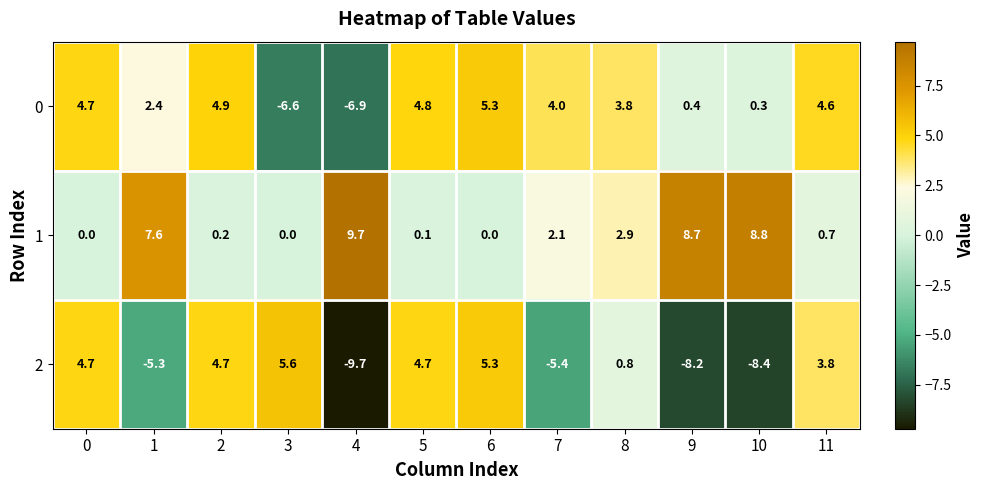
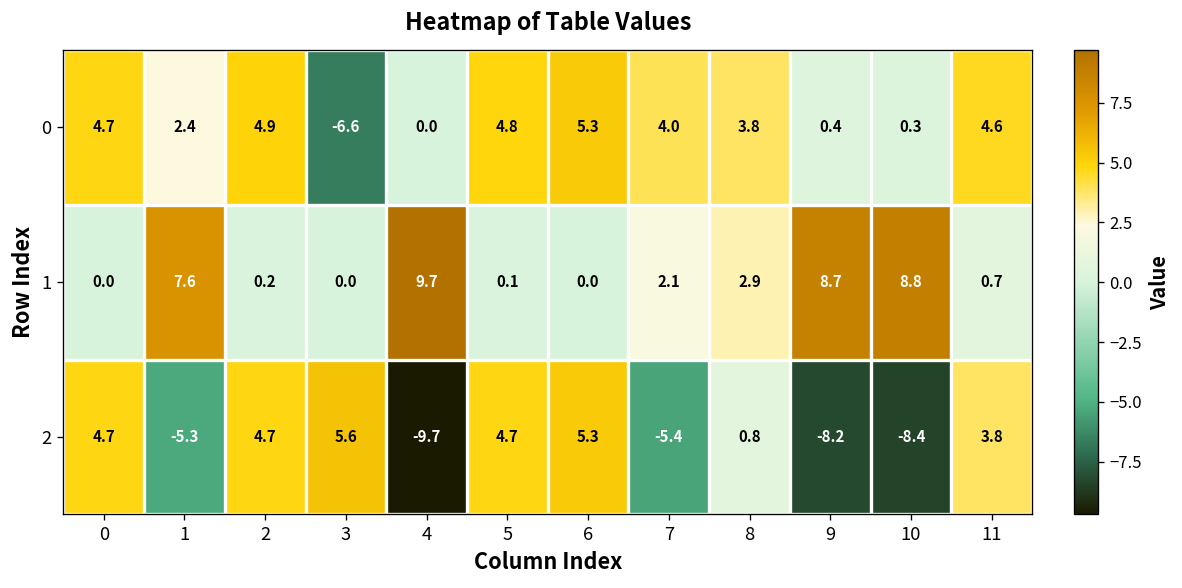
  {
    "0": {
      "0": 4.7,
      "1": 2.4,
      "2": 4.9,
      "3": -6.6,
-     "4": -6.9,
+     "4": 0.0,
      "5": 4.8,
      "6": 5.3,
      "7": 4.0,
      "8": 3.8,
      "9": 0.4,
      "10": 0.3,
      "11": 4.6
    },
    "1": {
      "0": 0.0,
      "1": 7.6,
      "2": 0.2,
      "3": 0.0,
      "4": 9.7,
      "5": 0.1,
      "6": 0.0,
      "7": 2.1,
      "8": 2.9,
      "9": 8.7,
      "10": 8.8,
      "11": 0.7
    },
    "2": {
      "0": 4.7,
      "1": -5.3,
      "2": 4.7,
      "3": 5.6,
      "4": -9.7,
      "5": 4.7,
      "6": 5.3,
      "7": -5.4,
      "8": 0.8,
      "9": -8.2,
      "10": -8.4,
      "11": 3.8
    }
  }
